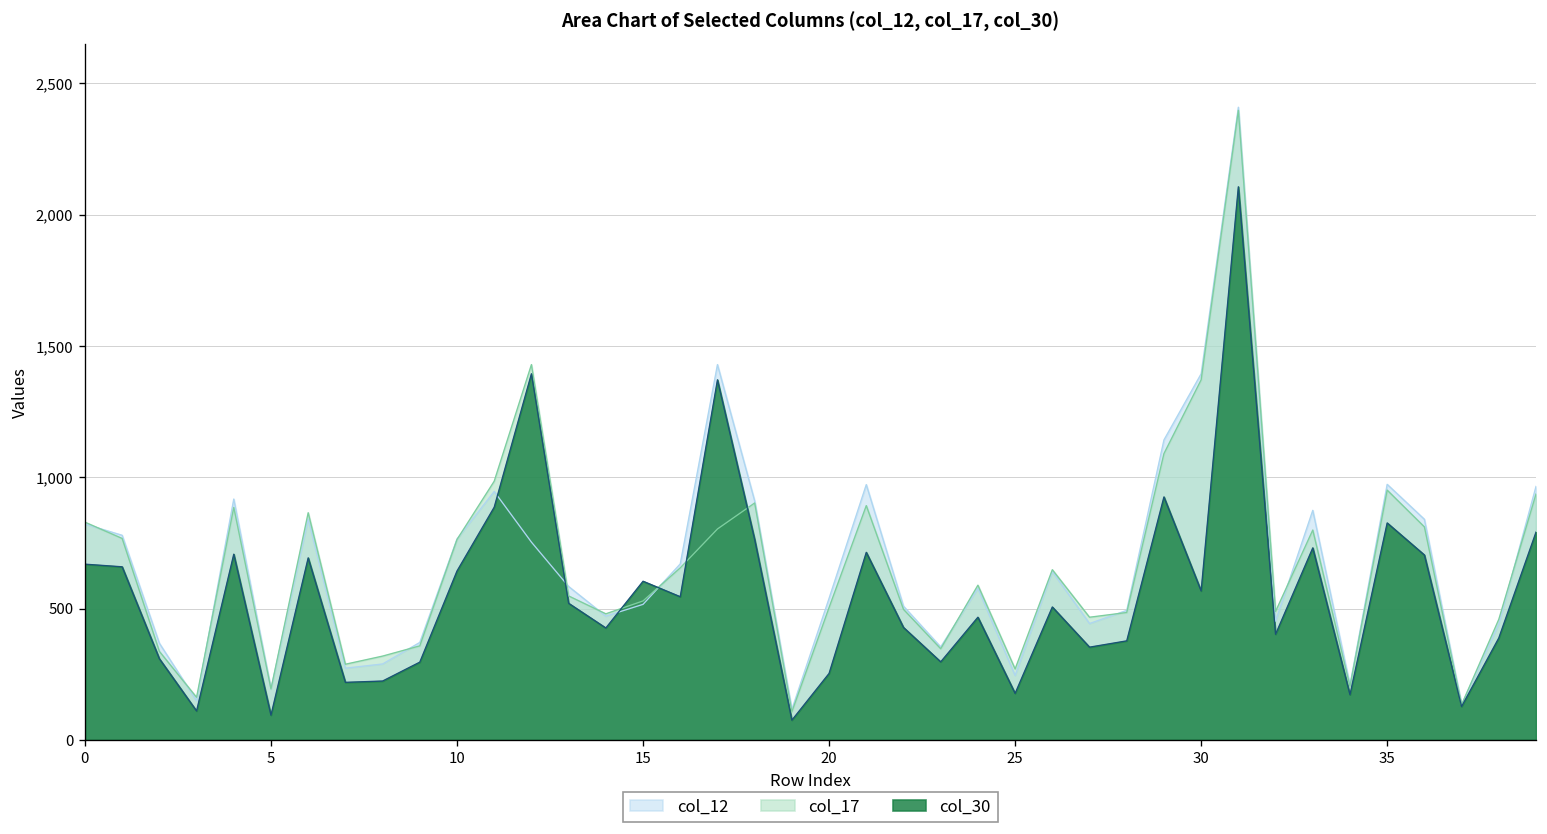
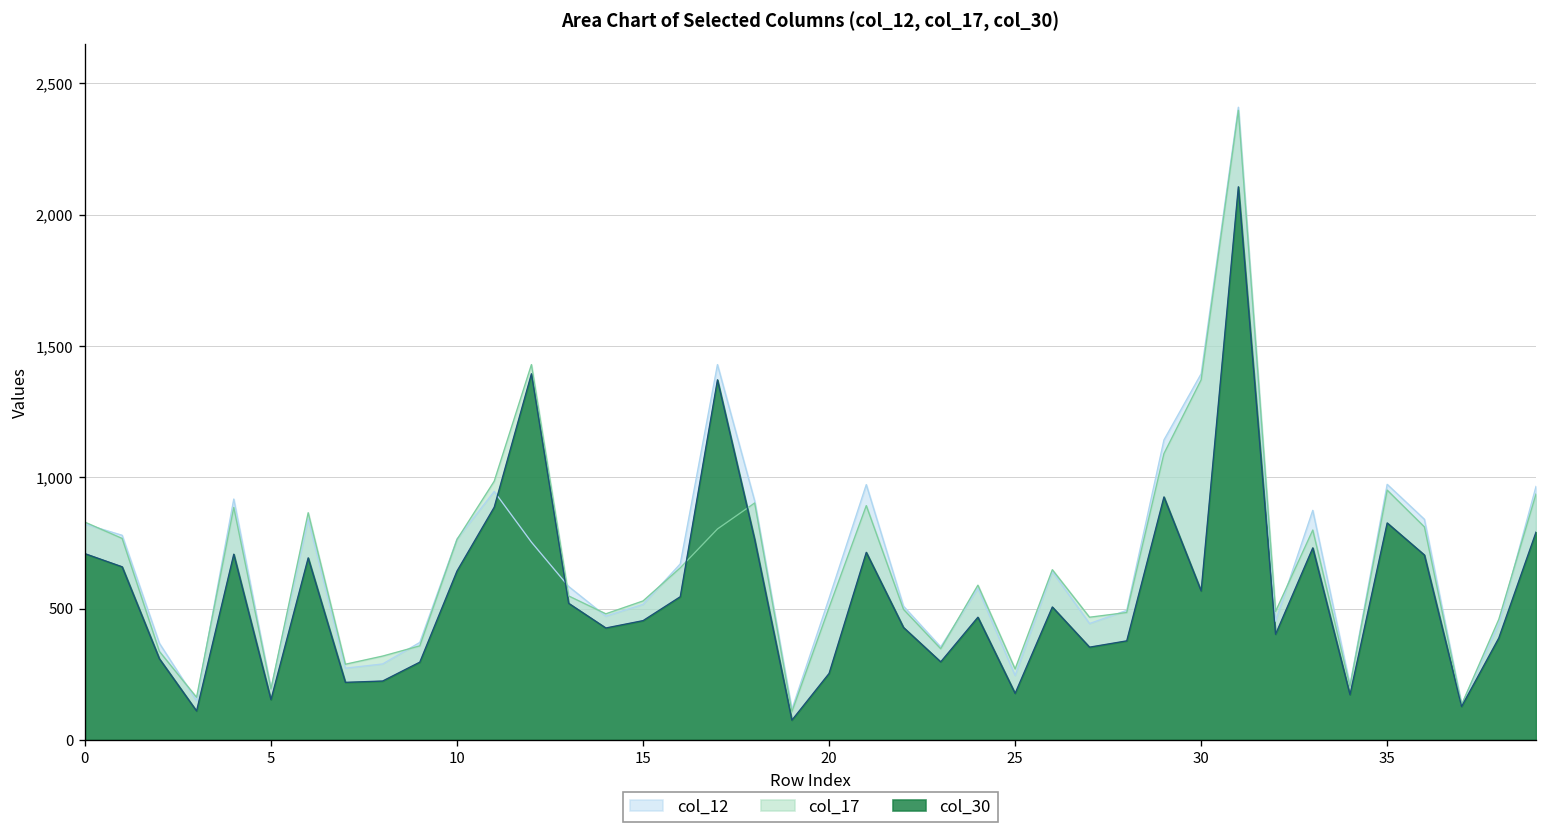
  {
    "col_30": {
-     "0": 670,
-     "5": 90,
+     "0": 710,
+     "5": 150,
      "10": 640,
-     "15": 600,
+     "15": 450,
      "20": 250,
      "25": 180,
      "30": 570,
      "35": 830
    }
  }
